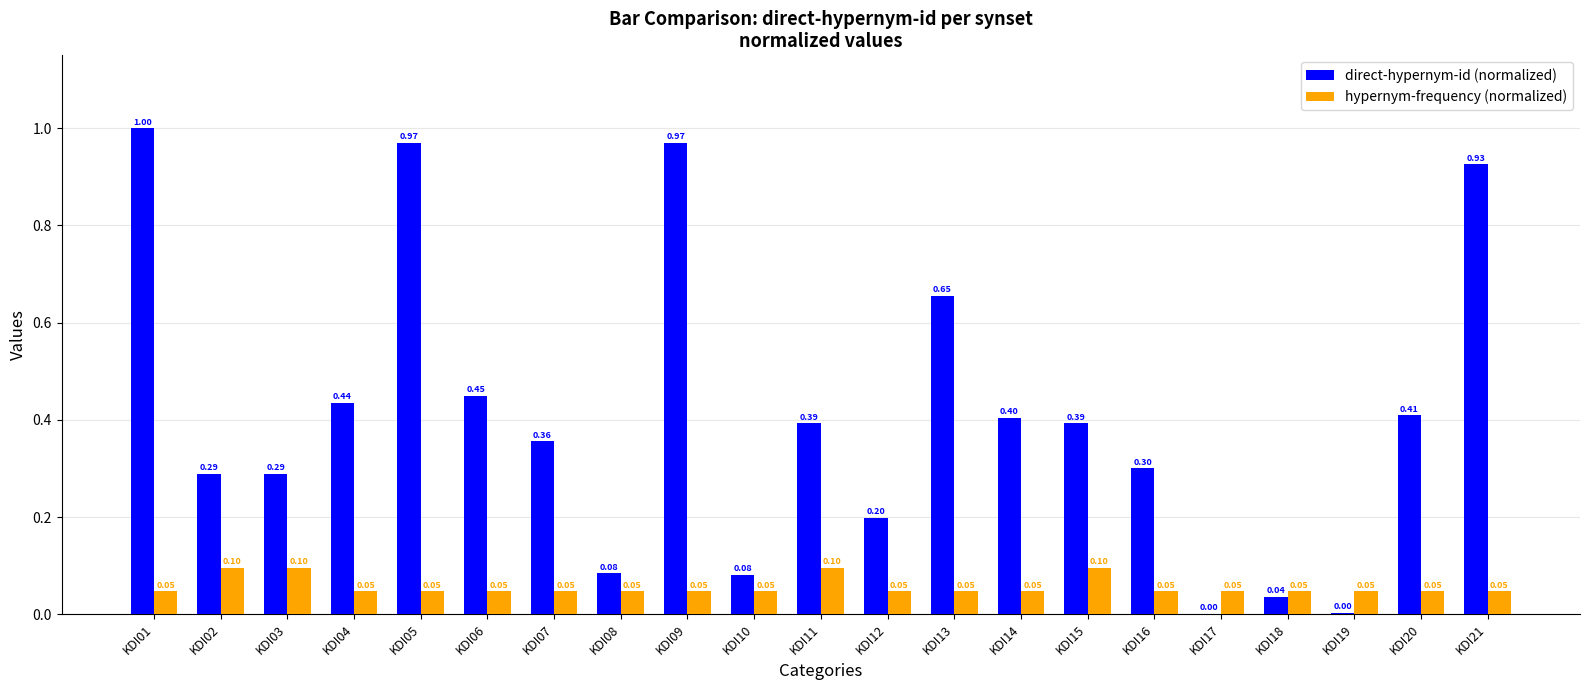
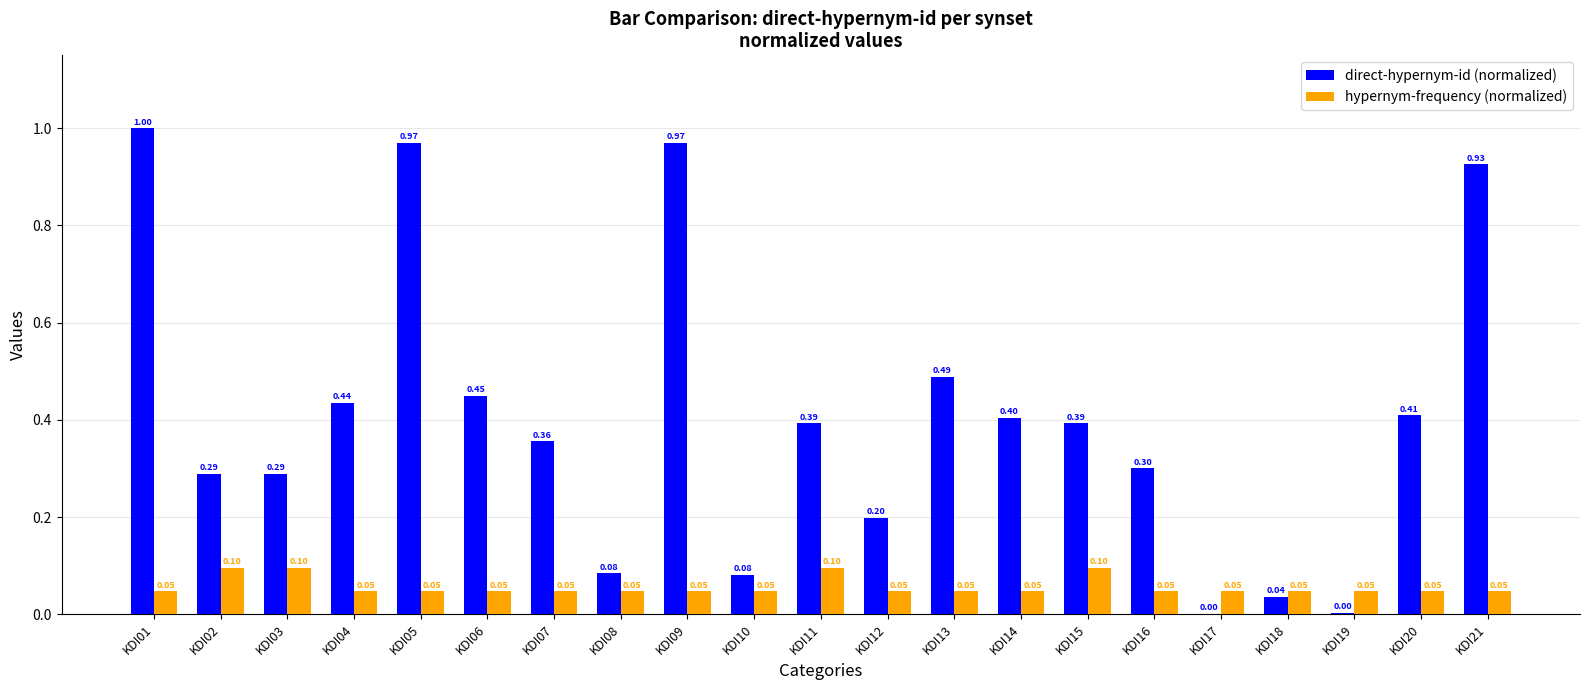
  {
    "direct-hypernym-id (normalized)": {
      "KDI01": 1.00,
      "KDI02": 0.29,
      "KDI03": 0.29,
      "KDI04": 0.44,
      "KDI05": 0.97,
      "KDI06": 0.45,
      "KDI07": 0.36,
      "KDI08": 0.08,
      "KDI09": 0.97,
      "KDI10": 0.08,
      "KDI11": 0.39,
      "KDI12": 0.20,
-     "KDI13": 0.65,
+     "KDI13": 0.49,
      "KDI14": 0.40,
      "KDI15": 0.39,
      "KDI16": 0.30,
      "KDI17": 0.00,
      "KDI18": 0.04,
      "KDI19": 0.00,
      "KDI20": 0.41,
      "KDI21": 0.93
    },
    "hypernym-frequency (normalized)": {
      "KDI01": 0.05,
      "KDI02": 0.10,
      "KDI03": 0.10,
      "KDI04": 0.05,
      "KDI05": 0.05,
      "KDI06": 0.05,
      "KDI07": 0.05,
      "KDI08": 0.05,
      "KDI09": 0.05,
      "KDI10": 0.05,
      "KDI11": 0.10,
      "KDI12": 0.05,
      "KDI13": 0.05,
      "KDI14": 0.05,
      "KDI15": 0.10,
      "KDI16": 0.05,
      "KDI17": 0.05,
      "KDI18": 0.05,
      "KDI19": 0.05,
      "KDI20": 0.05,
      "KDI21": 0.05
    }
  }
